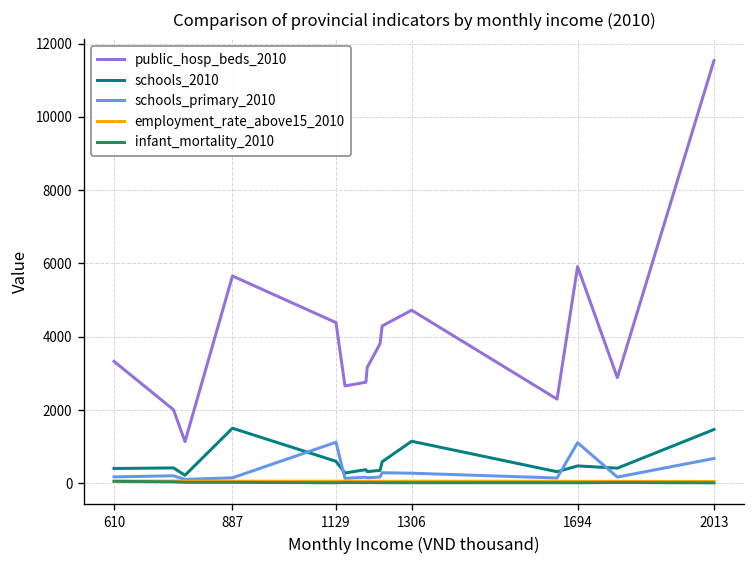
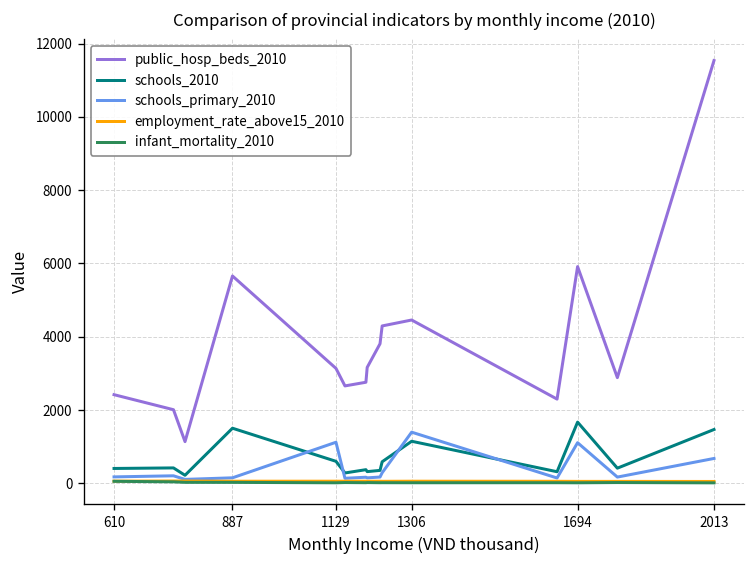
  {
    "public_hosp_beds_2010": {
-     "610": 3300,
+     "610": 2400,
      "887": 5700,
-     "1129": 4400,
-     "1306": 4700,
+     "1129": 3100,
+     "1306": 4500,
      "1694": 5900,
      "2013": 11500
    },
    "schools_2010": {
      "610": 400,
      "887": 1500,
      "1129": 600,
      "1306": 1200,
-     "1694": 500,
+     "1694": 1700,
      "2013": 1500
    },
    "schools_primary_2010": {
      "610": 200,
      "887": 200,
      "1129": 1100,
-     "1306": 300,
+     "1306": 1400,
      "1694": 1100,
      "2013": 700
    }
  }
